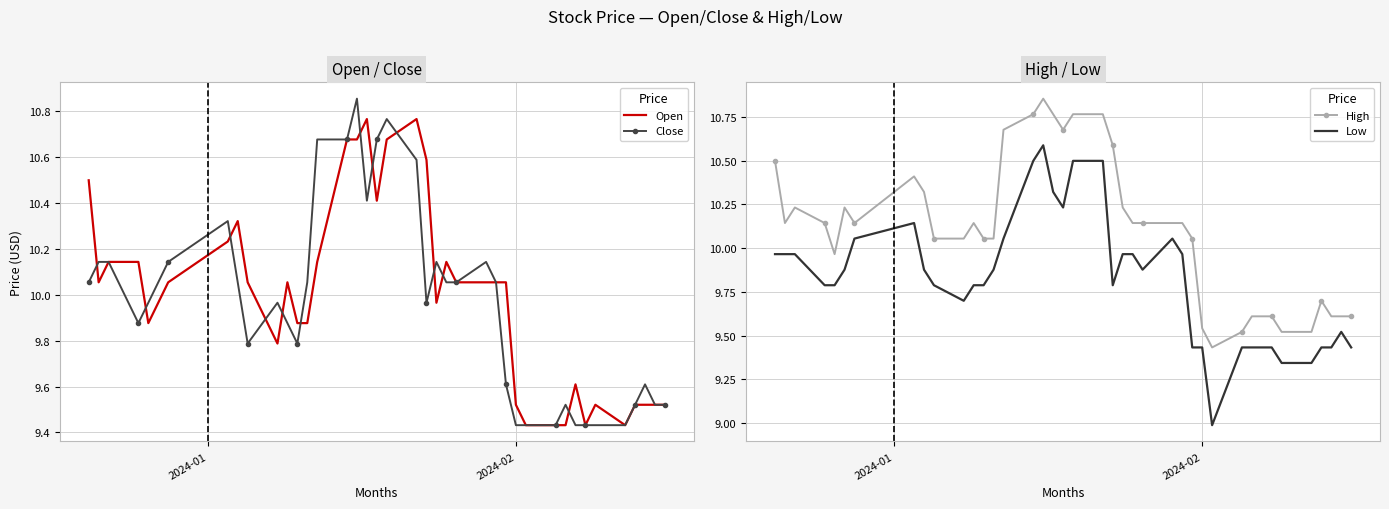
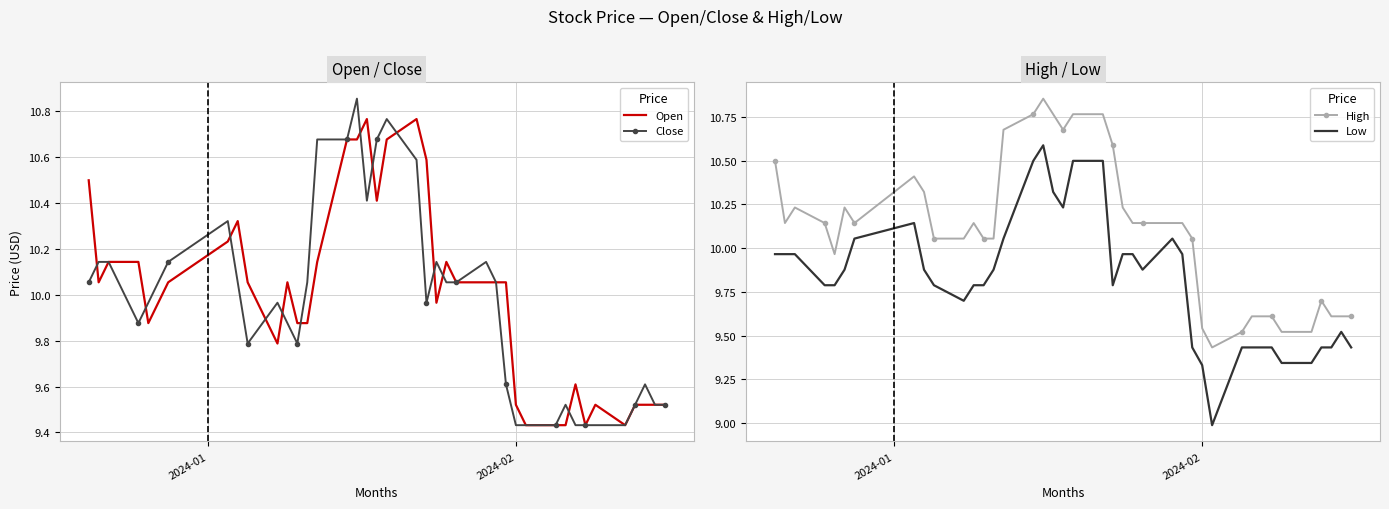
  {
    "Open / Close": {
      "Open": {
        "2024-02": 9.52
      },
      "Close": {
        "2024-02": 9.43
      }
    },
    "High / Low": {
      "High": {
        "2024-02": 9.54
      },
      "Low": {
-       "2024-02": 9.43
+       "2024-02": 9.33
      }
    }
  }
